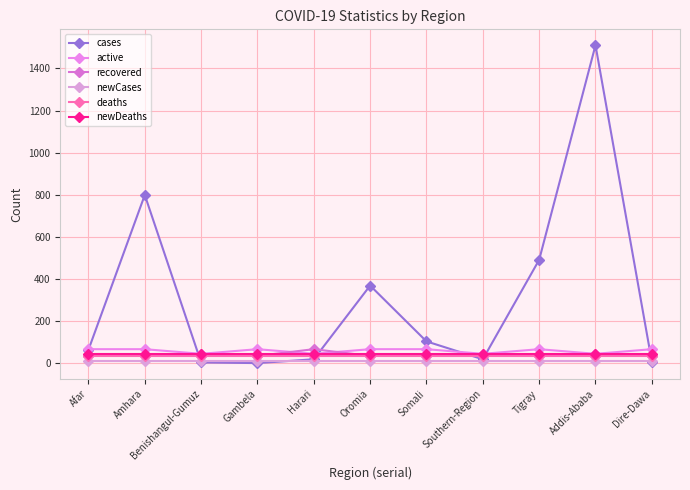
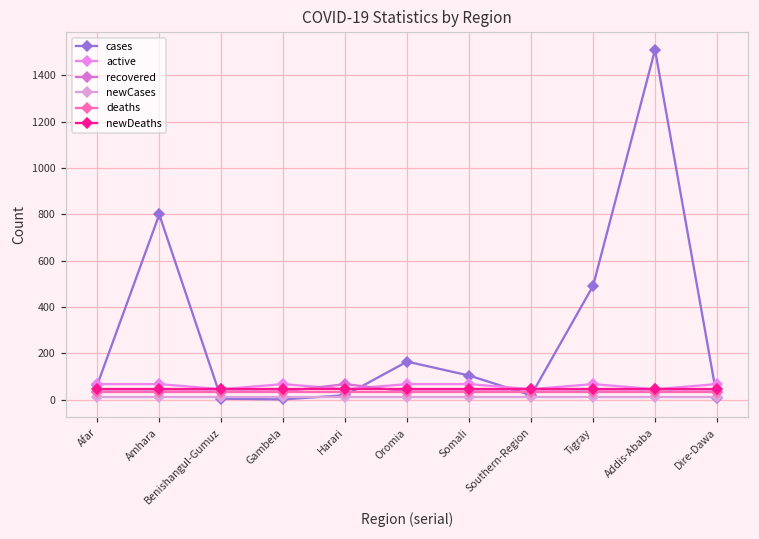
  {
    "cases": {
      "Amhara": 800,
-     "Oromia": 370,
+     "Oromia": 160,
      "Somali": 100,
      "Tigray": 490,
      "Addis-Ababa": 1510
    }
  }
